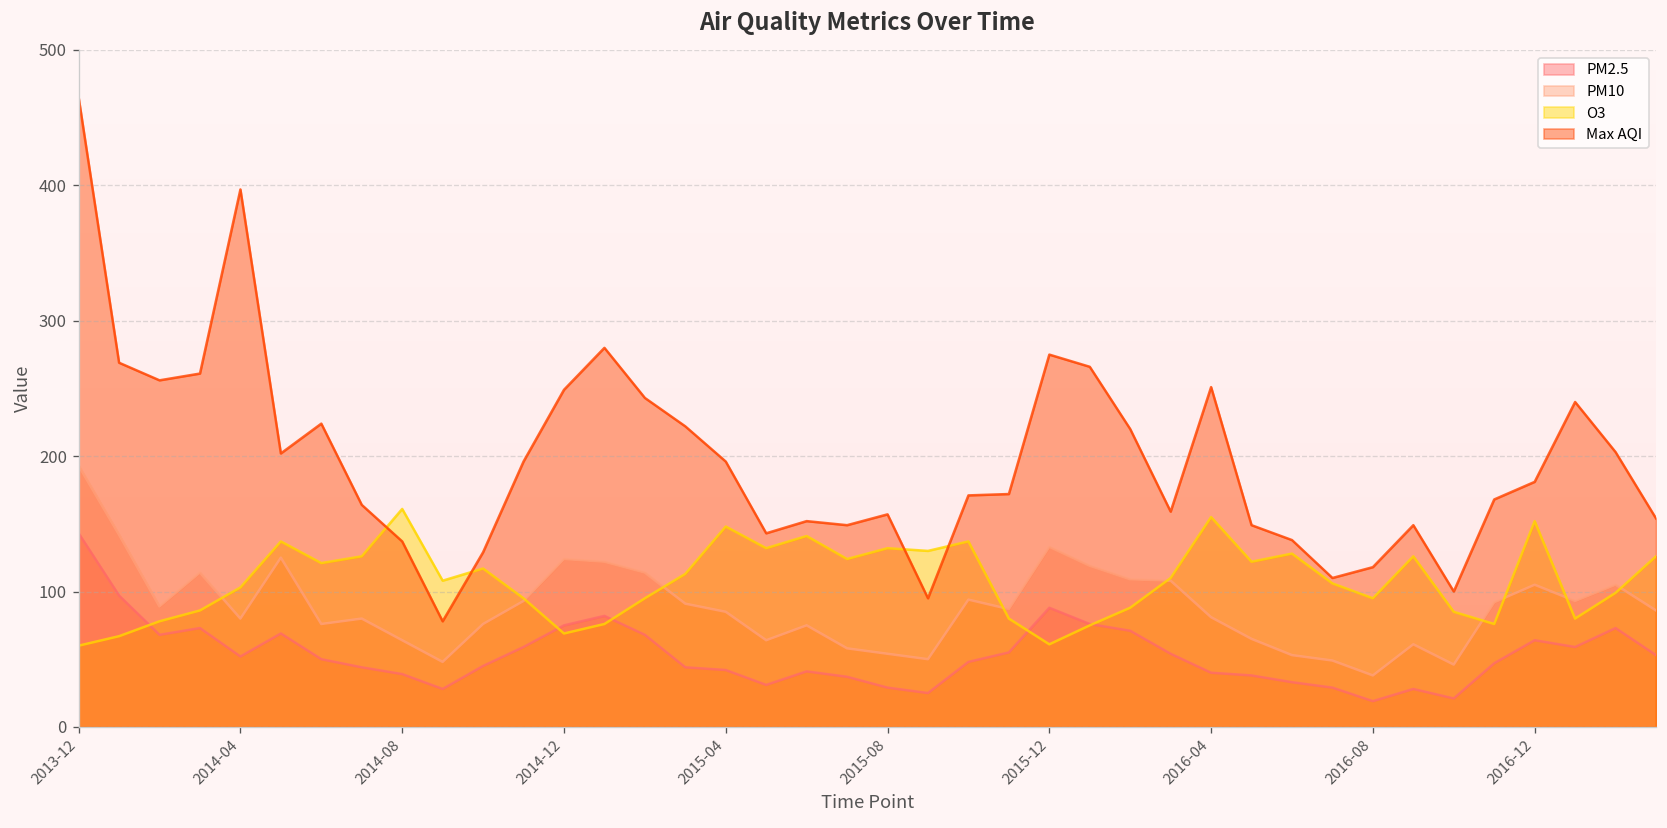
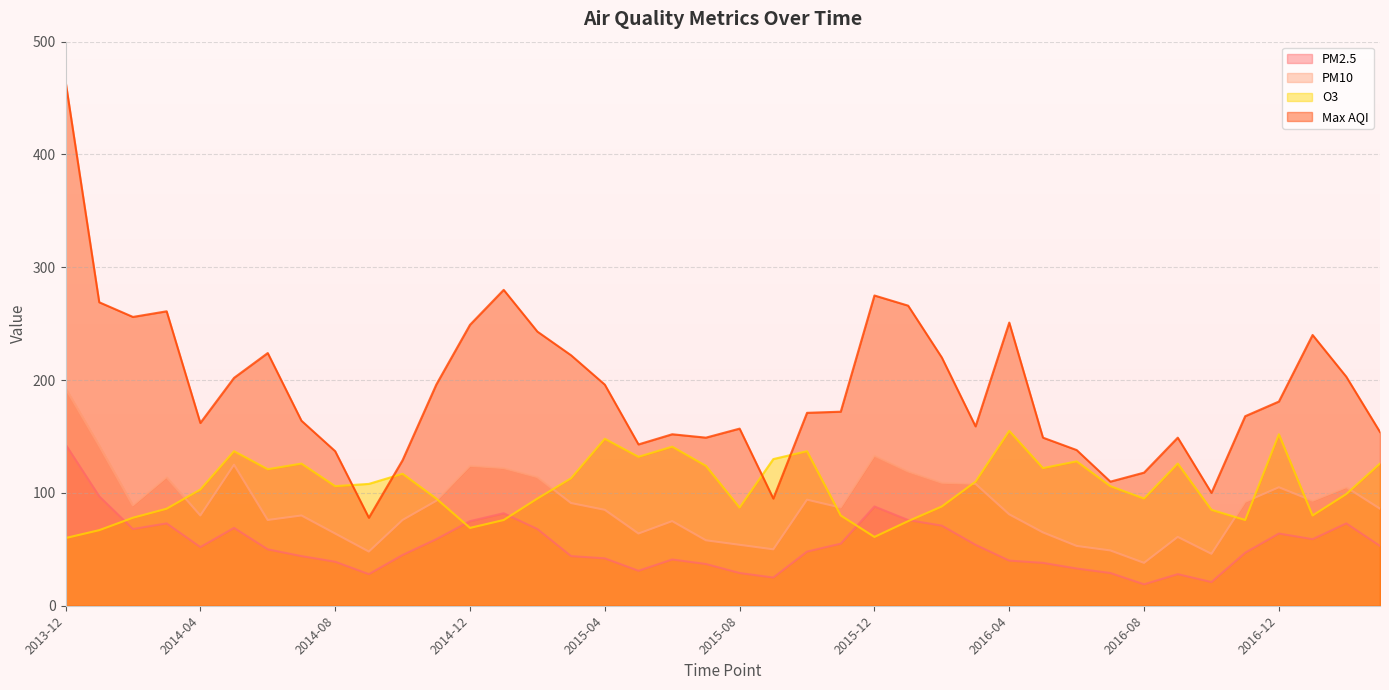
  {
    "O3": {
      "2013-12": 60,
      "2014-04": 103,
-     "2014-08": 161,
+     "2014-08": 106,
      "2014-12": 69,
      "2015-04": 148,
-     "2015-08": 132,
+     "2015-08": 87,
      "2015-12": 61,
      "2016-04": 155,
      "2016-08": 95,
      "2016-12": 152
    },
    "Max AQI": {
      "2013-12": 465,
-     "2014-04": 397,
+     "2014-04": 162,
      "2014-08": 137,
      "2014-12": 249,
      "2015-04": 196,
      "2015-08": 157,
      "2015-12": 275,
      "2016-04": 251,
      "2016-08": 118,
      "2016-12": 181
    }
  }
